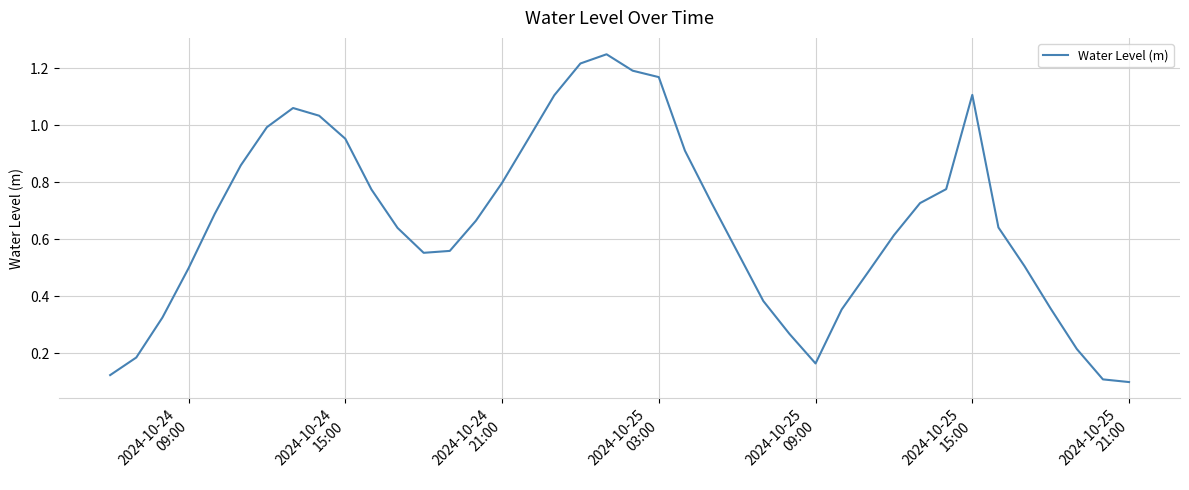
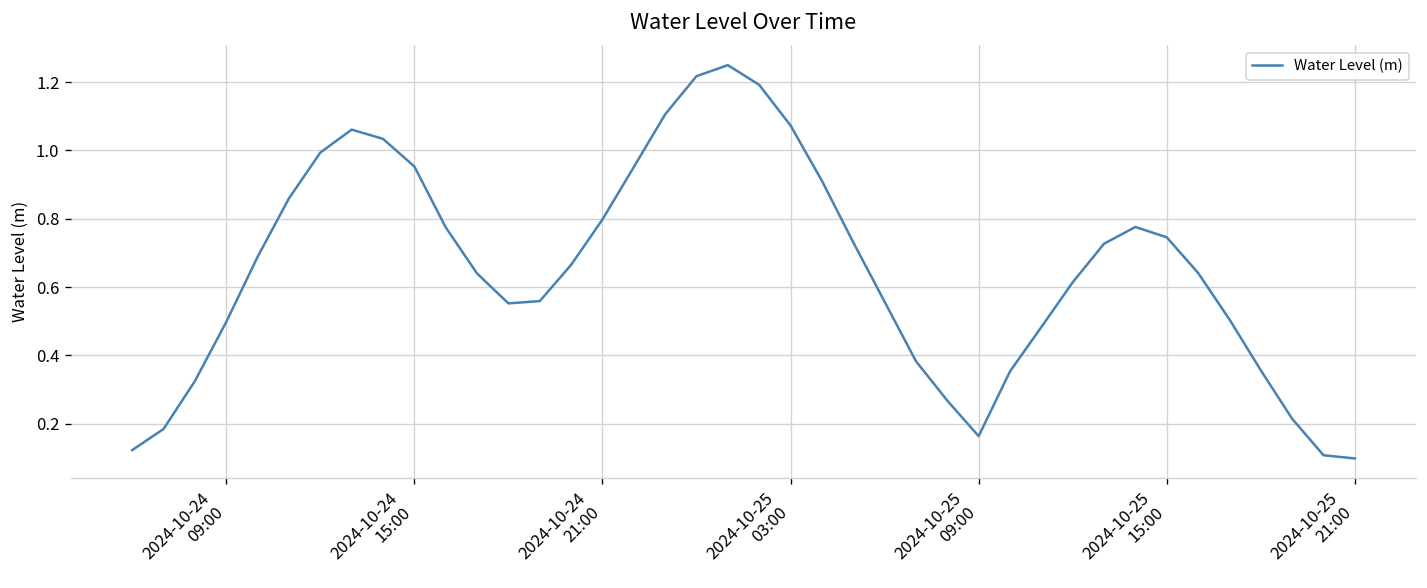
  {
    "2024-10-24 09:00": 0.50,
    "2024-10-24 15:00": 0.95,
    "2024-10-24 21:00": 0.80,
-   "2024-10-25 03:00": 1.17,
+   "2024-10-25 03:00": 1.07,
    "2024-10-25 09:00": 0.16,
-   "2024-10-25 15:00": 1.11,
+   "2024-10-25 15:00": 0.75,
    "2024-10-25 21:00": 0.10
  }
